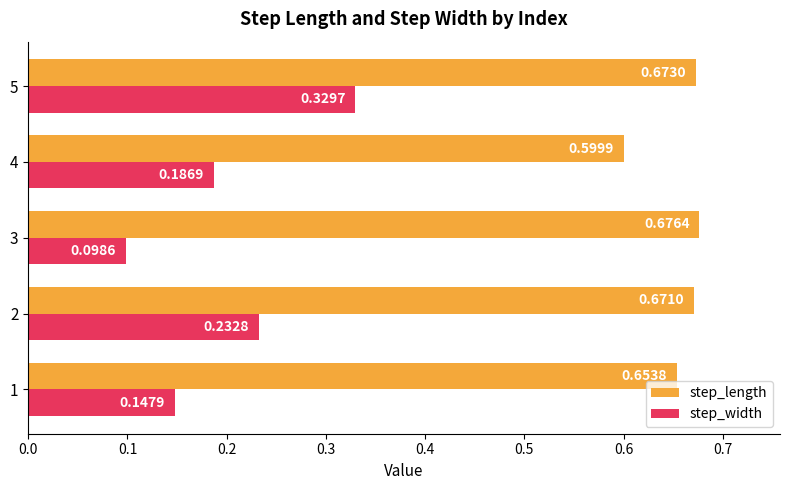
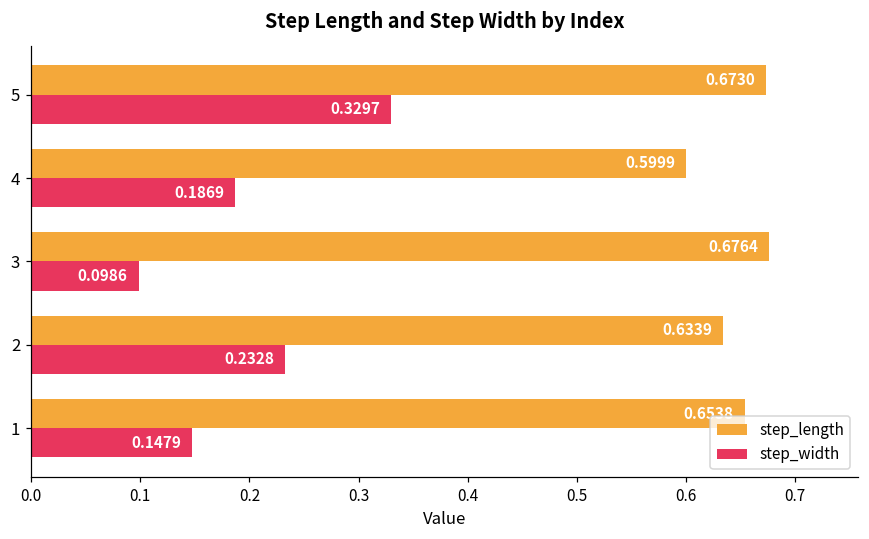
  {
    "step_length": {
      "5": 0.6730,
      "4": 0.5999,
      "3": 0.6764,
-     "2": 0.6710
+     "2": 0.6339
    },
    "step_width": {
      "5": 0.3297,
      "4": 0.1869,
      "3": 0.0986,
      "2": 0.2328,
      "1": 0.1479
    }
  }
